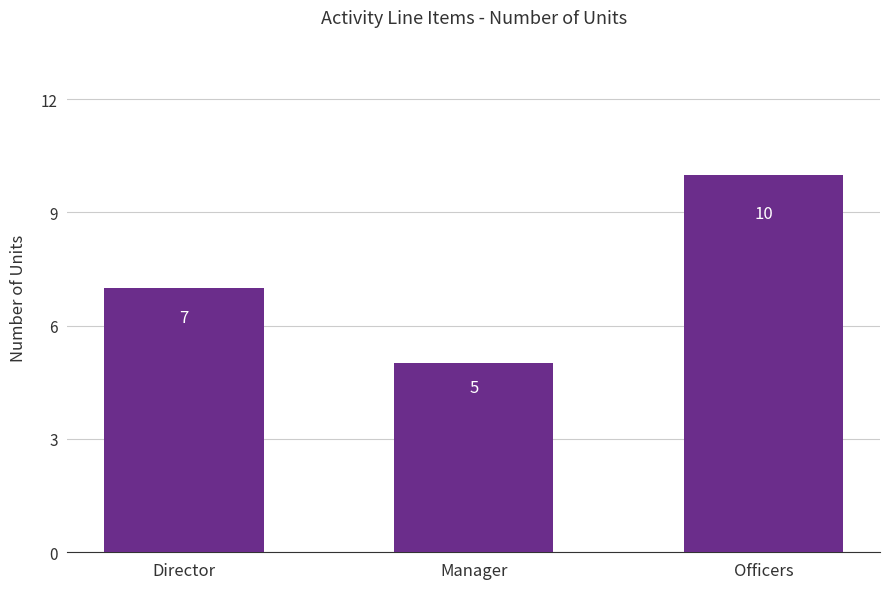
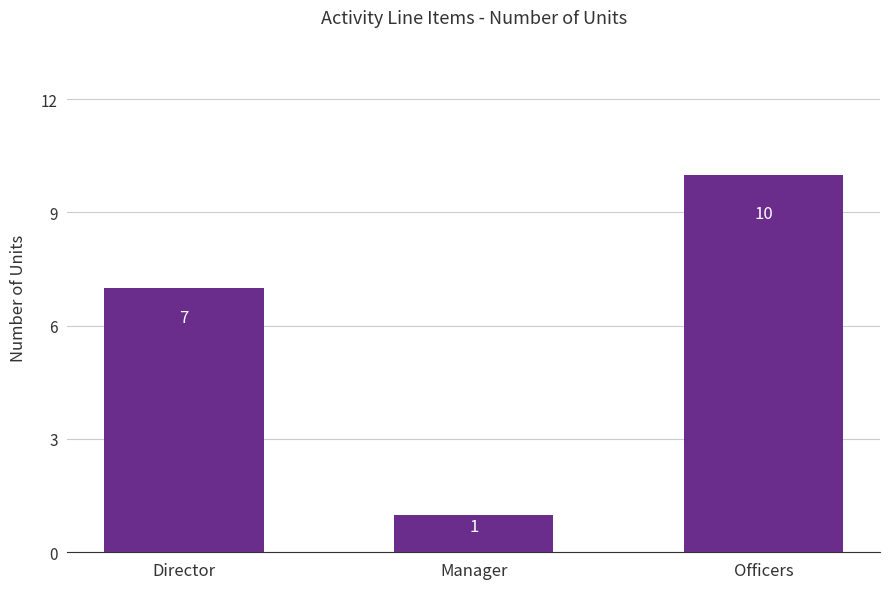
  {
    "Director": 7,
-   "Manager": 5,
+   "Manager": 1,
    "Officers": 10
  }
